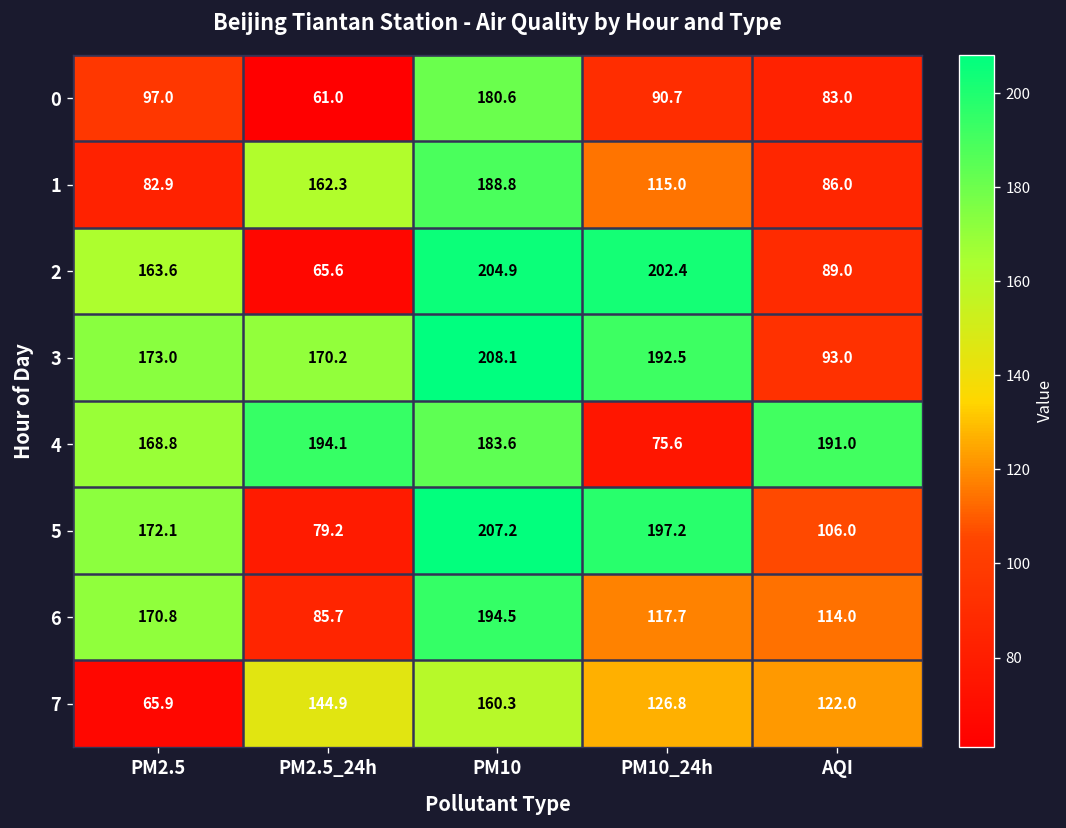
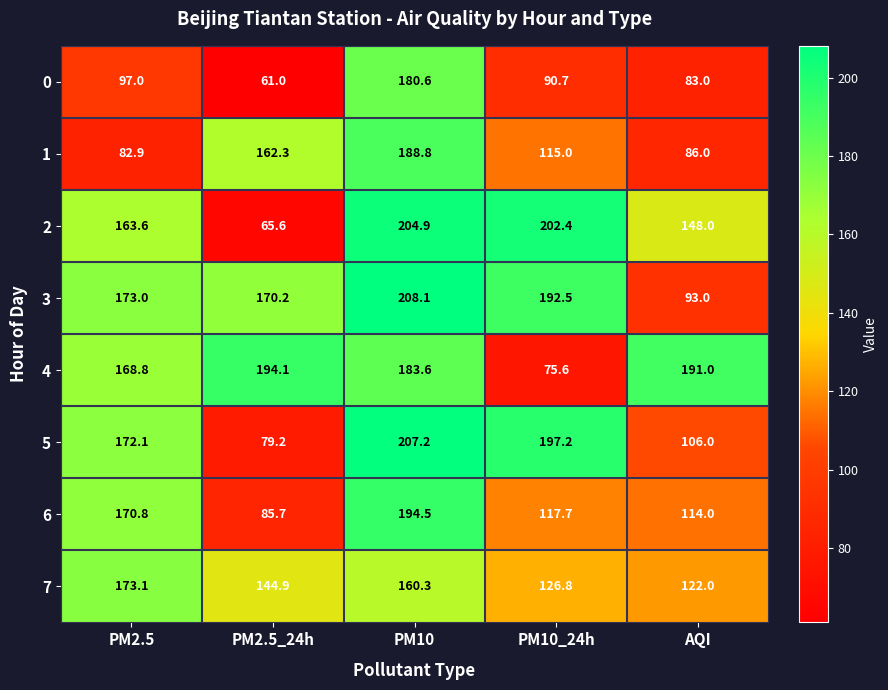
  {
    "0": {
      "PM2.5": 97.0,
      "PM2.5_24h": 61.0,
      "PM10": 180.6,
      "PM10_24h": 90.7,
      "AQI": 83.0
    },
    "1": {
      "PM2.5": 82.9,
      "PM2.5_24h": 162.3,
      "PM10": 188.8,
      "PM10_24h": 115.0,
      "AQI": 86.0
    },
    "2": {
      "PM2.5": 163.6,
      "PM2.5_24h": 65.6,
      "PM10": 204.9,
      "PM10_24h": 202.4,
-     "AQI": 89.0
+     "AQI": 148.0
    },
    "3": {
      "PM2.5": 173.0,
      "PM2.5_24h": 170.2,
      "PM10": 208.1,
      "PM10_24h": 192.5,
      "AQI": 93.0
    },
    "4": {
      "PM2.5": 168.8,
      "PM2.5_24h": 194.1,
      "PM10": 183.6,
      "PM10_24h": 75.6,
      "AQI": 191.0
    },
    "5": {
      "PM2.5": 172.1,
      "PM2.5_24h": 79.2,
      "PM10": 207.2,
      "PM10_24h": 197.2,
      "AQI": 106.0
    },
    "6": {
      "PM2.5": 170.8,
      "PM2.5_24h": 85.7,
      "PM10": 194.5,
      "PM10_24h": 117.7,
      "AQI": 114.0
    },
    "7": {
-     "PM2.5": 65.9,
+     "PM2.5": 173.1,
      "PM2.5_24h": 144.9,
      "PM10": 160.3,
      "PM10_24h": 126.8,
      "AQI": 122.0
    }
  }
